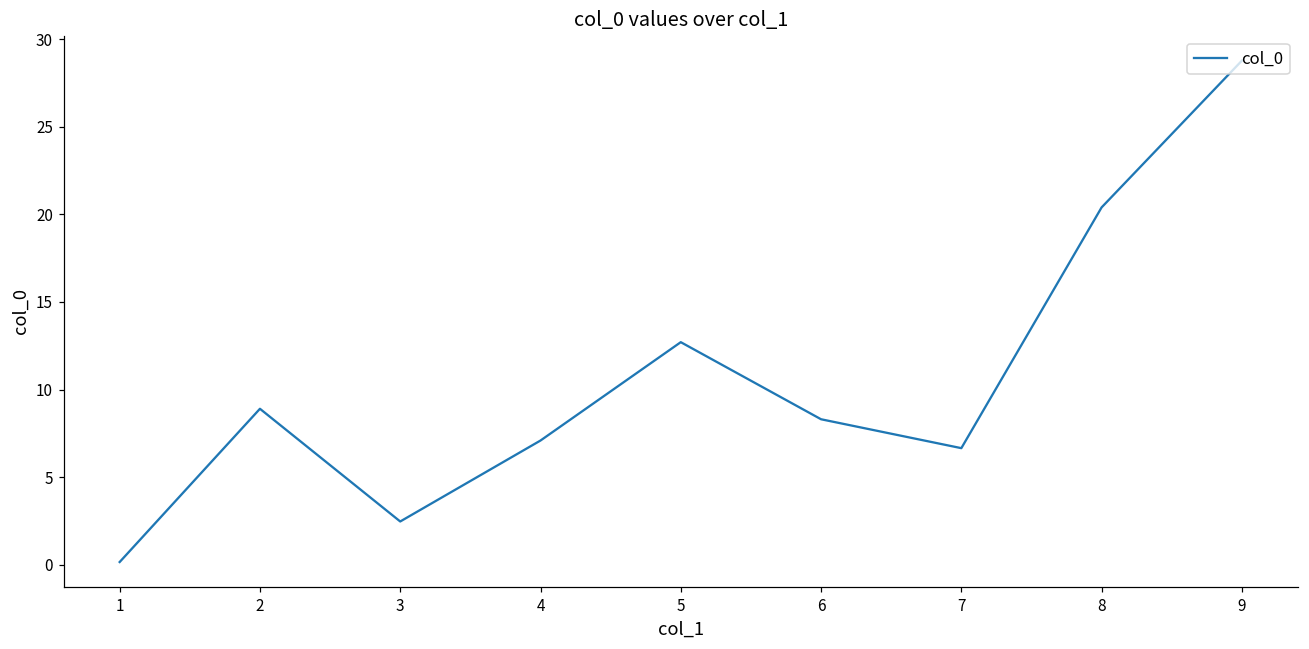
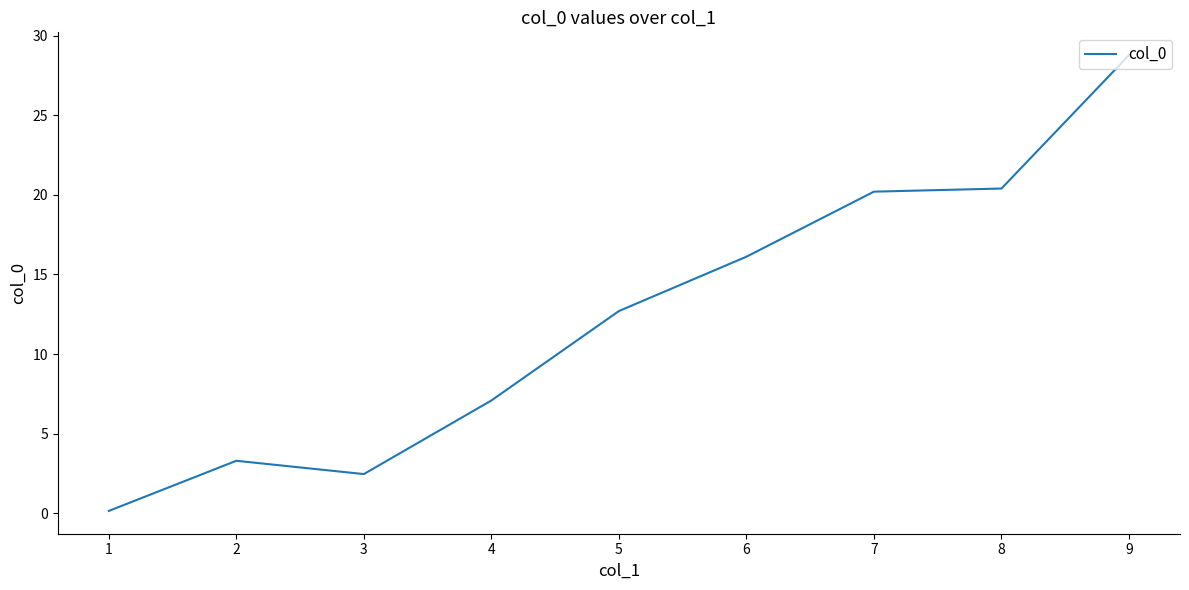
  {
    "1": 0.2,
-   "2": 8.9,
+   "2": 3.3,
    "3": 2.5,
    "4": 7.1,
    "5": 12.7,
-   "6": 8.3,
-   "7": 6.7,
+   "6": 16.1,
+   "7": 20.2,
    "8": 20.4
  }
